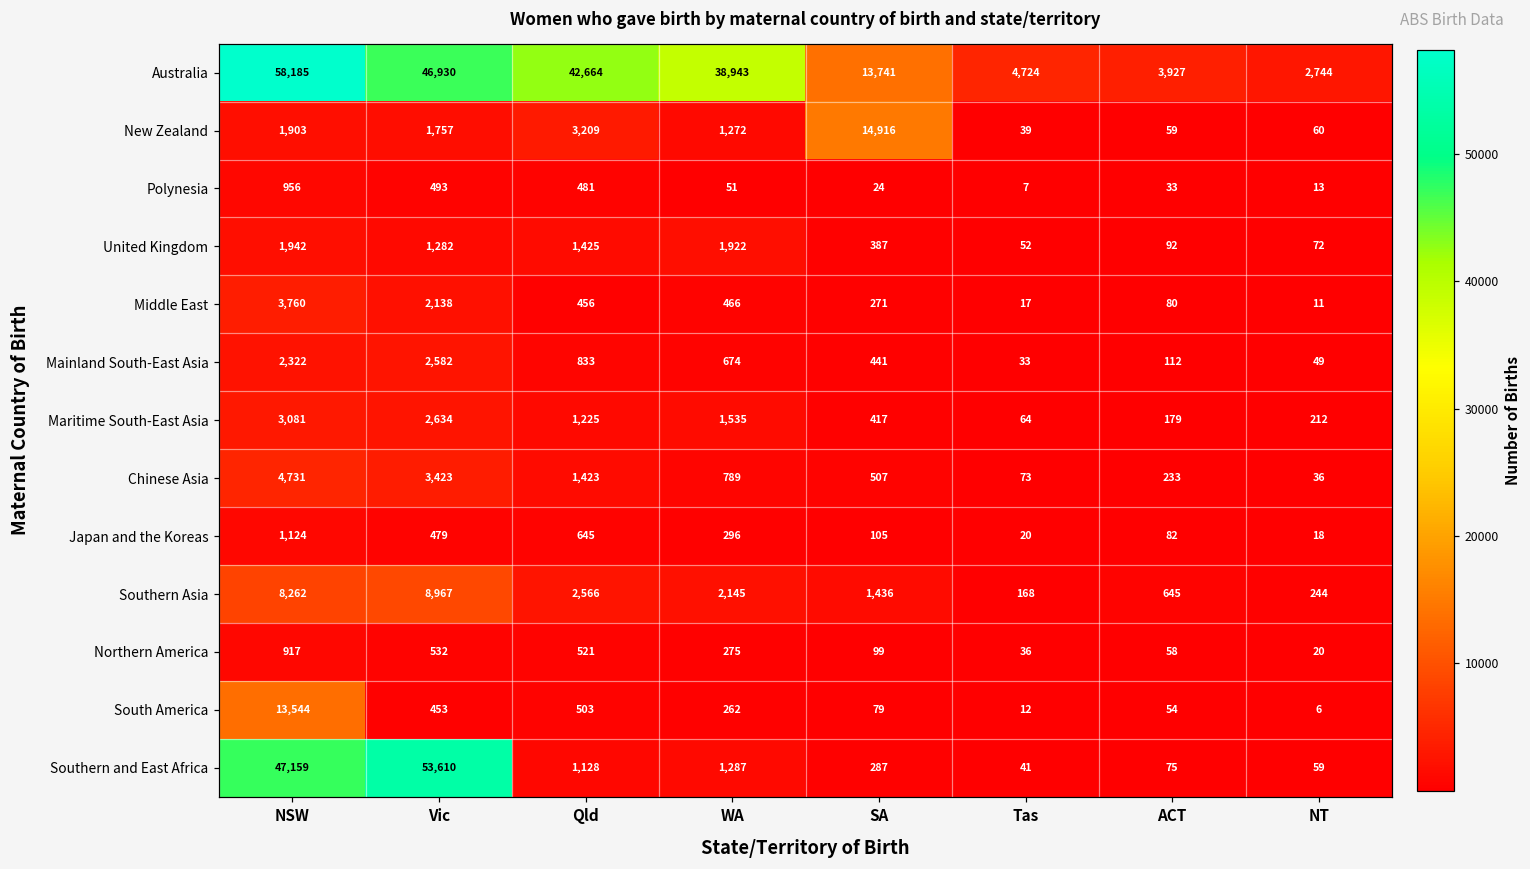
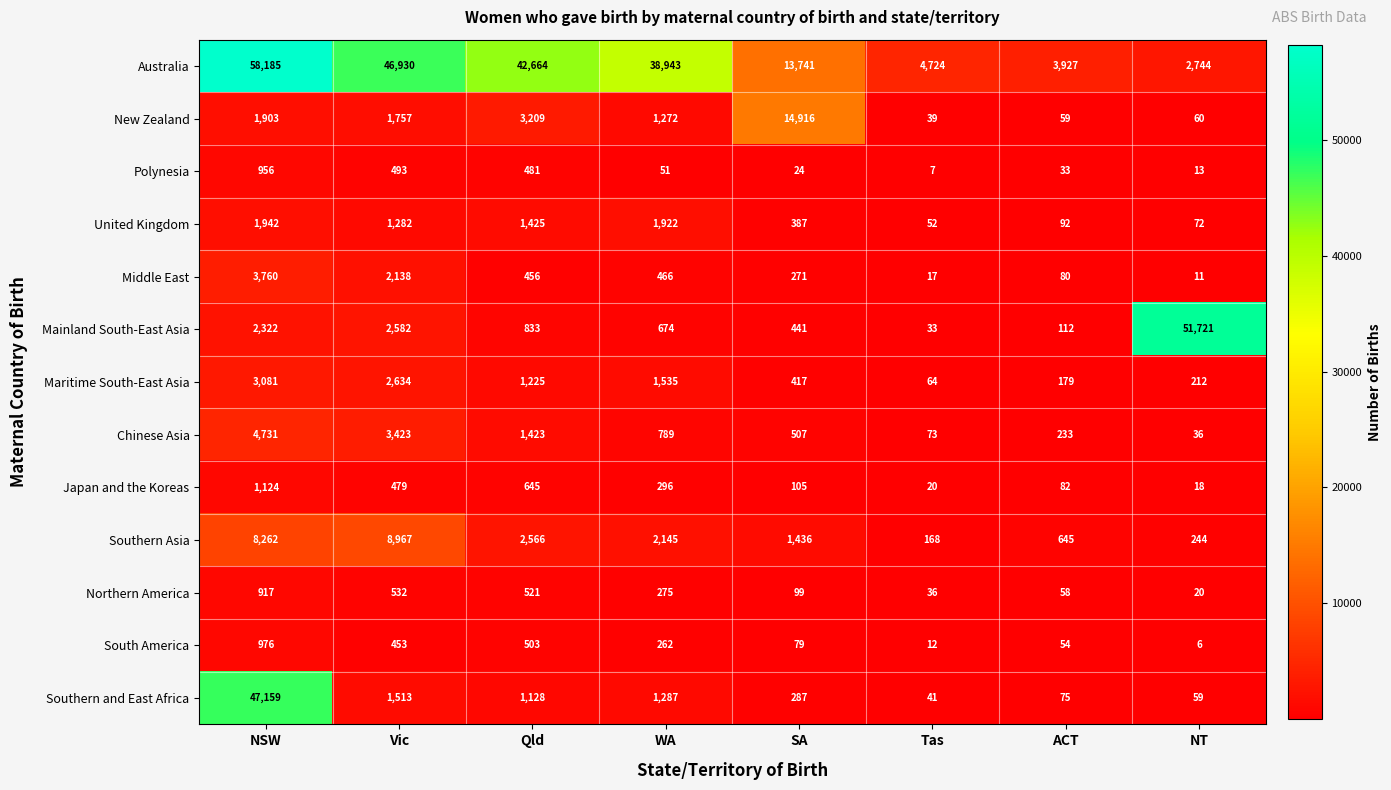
  {
    "Australia": {
      "NSW": "58,185",
      "Vic": "46,930",
      "Qld": "42,664",
      "WA": "38,943",
      "SA": "13,741",
      "Tas": "4,724",
      "ACT": "3,927",
      "NT": "2,744"
    },
    "New Zealand": {
      "NSW": "1,903",
      "Vic": "1,757",
      "Qld": "3,209",
      "WA": "1,272",
      "SA": "14,916",
      "Tas": "39",
      "ACT": "59",
      "NT": "60"
    },
    "Polynesia": {
      "NSW": "956",
      "Vic": "493",
      "Qld": "481",
      "WA": "51",
      "SA": "24",
      "Tas": "7",
      "ACT": "33",
      "NT": "13"
    },
    "United Kingdom": {
      "NSW": "1,942",
      "Vic": "1,282",
      "Qld": "1,425",
      "WA": "1,922",
      "SA": "387",
      "Tas": "52",
      "ACT": "92",
      "NT": "72"
    },
    "Middle East": {
      "NSW": "3,760",
      "Vic": "2,138",
      "Qld": "456",
      "WA": "466",
      "SA": "271",
      "Tas": "17",
      "ACT": "80",
      "NT": "11"
    },
    "Mainland South-East Asia": {
      "NSW": "2,322",
      "Vic": "2,582",
      "Qld": "833",
      "WA": "674",
      "SA": "441",
      "Tas": "33",
      "ACT": "112",
-     "NT": "49"
+     "NT": "51,721"
    },
    "Maritime South-East Asia": {
      "NSW": "3,081",
      "Vic": "2,634",
      "Qld": "1,225",
      "WA": "1,535",
      "SA": "417",
      "Tas": "64",
      "ACT": "179",
      "NT": "212"
    },
    "Chinese Asia": {
      "NSW": "4,731",
      "Vic": "3,423",
      "Qld": "1,423",
      "WA": "789",
      "SA": "507",
      "Tas": "73",
      "ACT": "233",
      "NT": "36"
    },
    "Japan and the Koreas": {
      "NSW": "1,124",
      "Vic": "479",
      "Qld": "645",
      "WA": "296",
      "SA": "105",
      "Tas": "20",
      "ACT": "82",
      "NT": "18"
    },
    "Southern Asia": {
      "NSW": "8,262",
      "Vic": "8,967",
      "Qld": "2,566",
      "WA": "2,145",
      "SA": "1,436",
      "Tas": "168",
      "ACT": "645",
      "NT": "244"
    },
    "Northern America": {
      "NSW": "917",
      "Vic": "532",
      "Qld": "521",
      "WA": "275",
      "SA": "99",
      "Tas": "36",
      "ACT": "58",
      "NT": "20"
    },
    "South America": {
-     "NSW": "13,544",
+     "NSW": "976",
      "Vic": "453",
      "Qld": "503",
      "WA": "262",
      "SA": "79",
      "Tas": "12",
      "ACT": "54",
      "NT": "6"
    },
    "Southern and East Africa": {
      "NSW": "47,159",
-     "Vic": "53,610",
+     "Vic": "1,513",
      "Qld": "1,128",
      "WA": "1,287",
      "SA": "287",
      "Tas": "41",
      "ACT": "75",
      "NT": "59"
    }
  }
